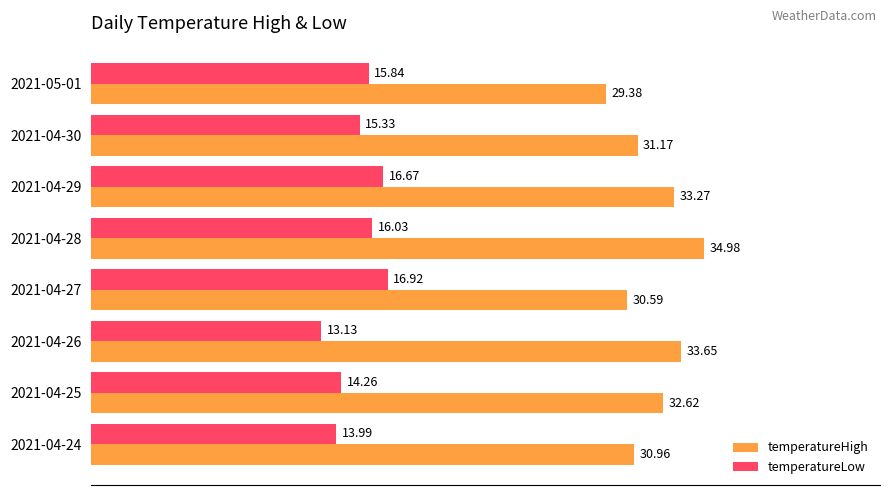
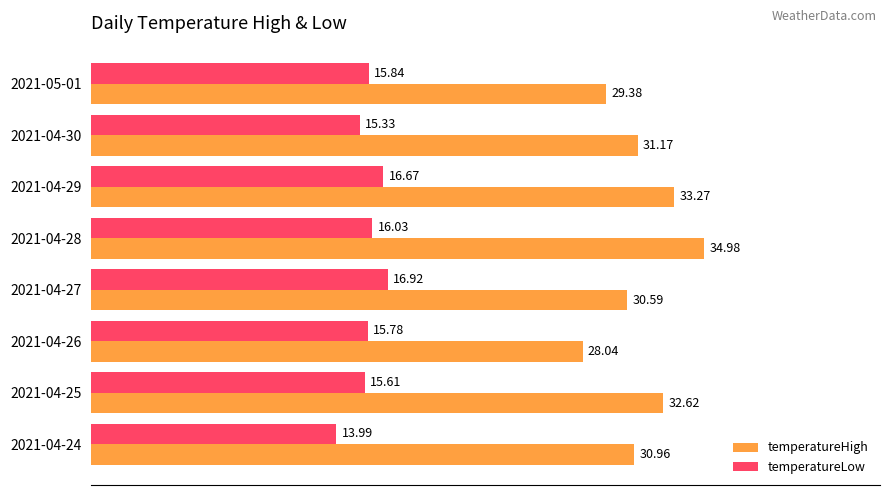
  {
    "temperatureHigh": {
      "2021-05-01": 29.38,
      "2021-04-30": 31.17,
      "2021-04-29": 33.27,
      "2021-04-28": 34.98,
      "2021-04-27": 30.59,
-     "2021-04-26": 33.65,
+     "2021-04-26": 28.04,
      "2021-04-25": 32.62,
      "2021-04-24": 30.96
    },
    "temperatureLow": {
      "2021-05-01": 15.84,
      "2021-04-30": 15.33,
      "2021-04-29": 16.67,
      "2021-04-28": 16.03,
      "2021-04-27": 16.92,
-     "2021-04-26": 13.13,
-     "2021-04-25": 14.26,
+     "2021-04-26": 15.78,
+     "2021-04-25": 15.61,
      "2021-04-24": 13.99
    }
  }
